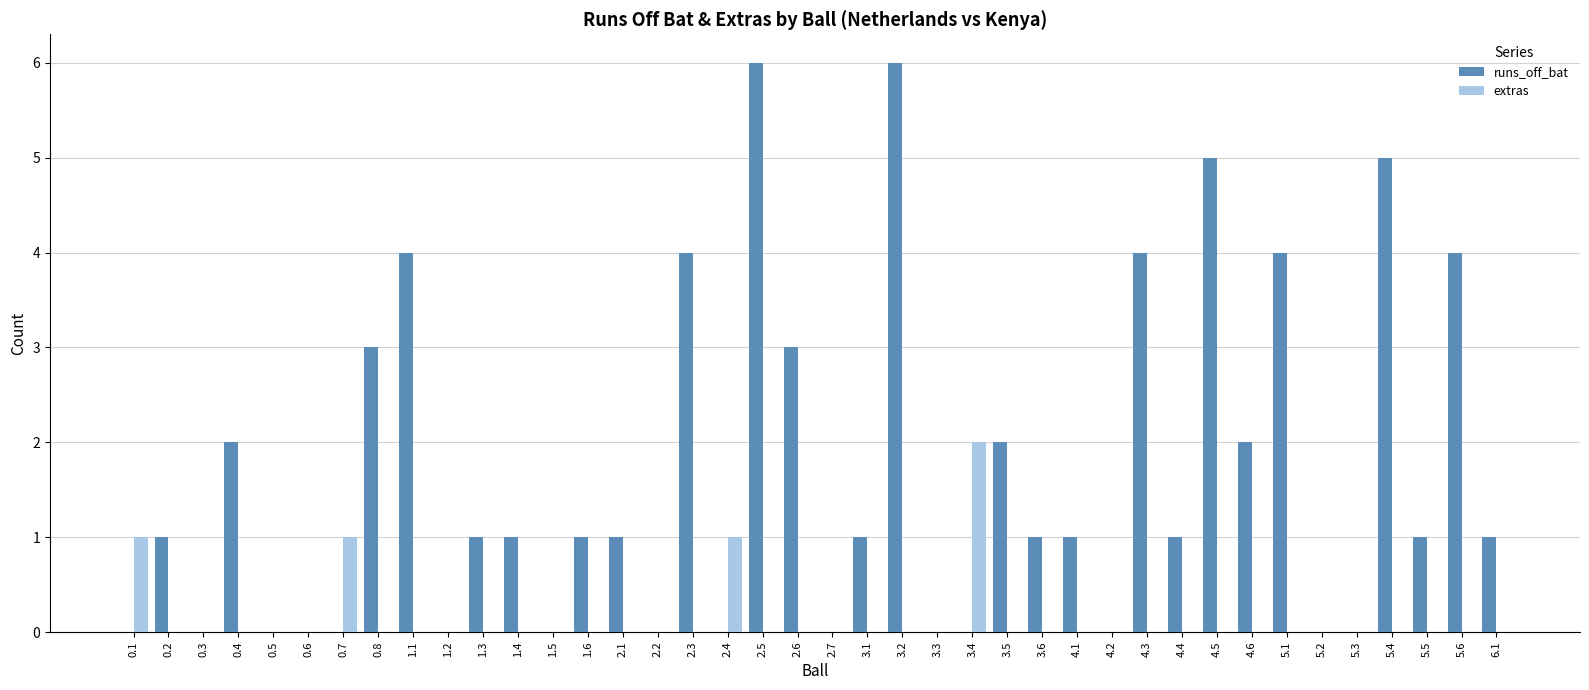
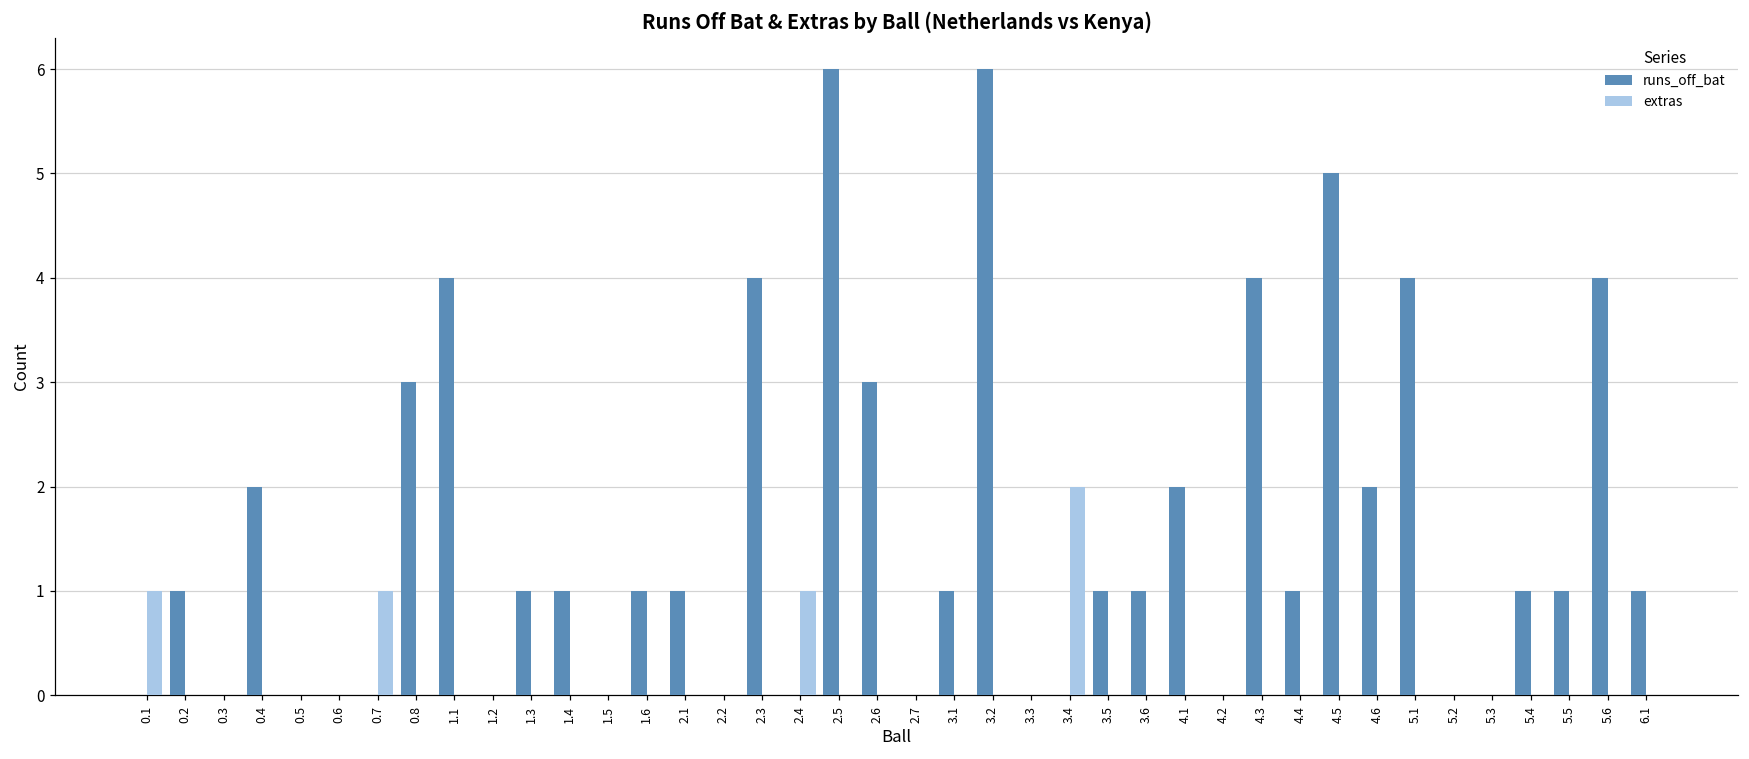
  {
    "runs_off_bat": {
      "0.1": 0,
      "0.2": 1,
      "0.3": 0,
      "0.4": 2,
      "0.5": 0,
      "0.6": 0,
      "0.7": 0,
      "0.8": 3,
      "1.1": 4,
      "1.2": 0,
      "1.3": 1,
      "1.4": 1,
      "1.5": 0,
      "1.6": 1,
      "2.1": 1,
      "2.2": 0,
      "2.3": 4,
      "2.4": 0,
      "2.5": 6,
      "2.6": 3,
      "2.7": 0,
      "3.1": 1,
      "3.2": 6,
      "3.3": 0,
      "3.4": 0,
-     "3.5": 2,
+     "3.5": 1,
      "3.6": 1,
-     "4.1": 1,
+     "4.1": 2,
      "4.2": 0,
      "4.3": 4,
      "4.4": 1,
      "4.5": 5,
      "4.6": 2,
      "5.1": 4,
      "5.2": 0,
      "5.3": 0,
-     "5.4": 5,
+     "5.4": 1,
      "5.5": 1,
      "5.6": 4,
      "6.1": 1
    },
    "extras": {
      "0.1": 1,
      "0.2": 0,
      "0.3": 0,
      "0.4": 0,
      "0.5": 0,
      "0.6": 0,
      "0.7": 1,
      "0.8": 0,
      "1.1": 0,
      "1.2": 0,
      "1.3": 0,
      "1.4": 0,
      "1.5": 0,
      "1.6": 0,
      "2.1": 0,
      "2.2": 0,
      "2.3": 0,
      "2.4": 1,
      "2.5": 0,
      "2.6": 0,
      "2.7": 0,
      "3.1": 0,
      "3.2": 0,
      "3.3": 0,
      "3.4": 2,
      "3.5": 0,
      "3.6": 0,
      "4.1": 0,
      "4.2": 0,
      "4.3": 0,
      "4.4": 0,
      "4.5": 0,
      "4.6": 0,
      "5.1": 0,
      "5.2": 0,
      "5.3": 0,
      "5.4": 0,
      "5.5": 0,
      "5.6": 0,
      "6.1": 0
    }
  }
